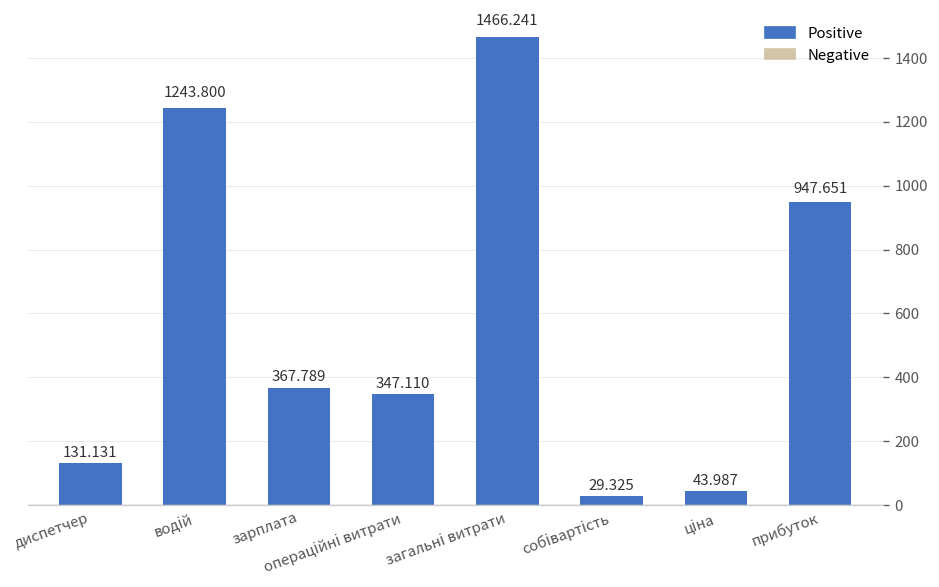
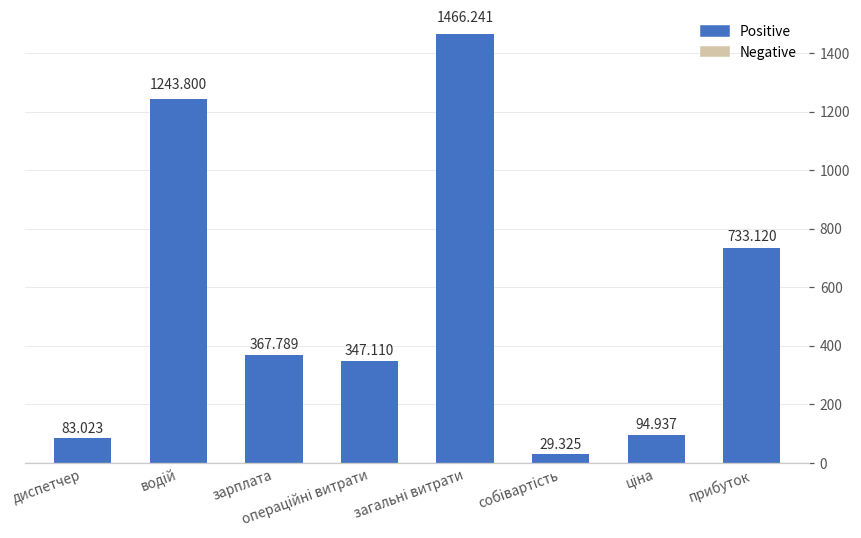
  {
-   "диспетчер": 131.131,
+   "диспетчер": 83.023,
    "водій": 1243.800,
    "зарплата": 367.789,
    "операційні витрати": 347.110,
    "загальні витрати": 1466.241,
    "собівартість": 29.325,
-   "ціна": 43.987,
-   "прибуток": 947.651
+   "ціна": 94.937,
+   "прибуток": 733.120
  }
